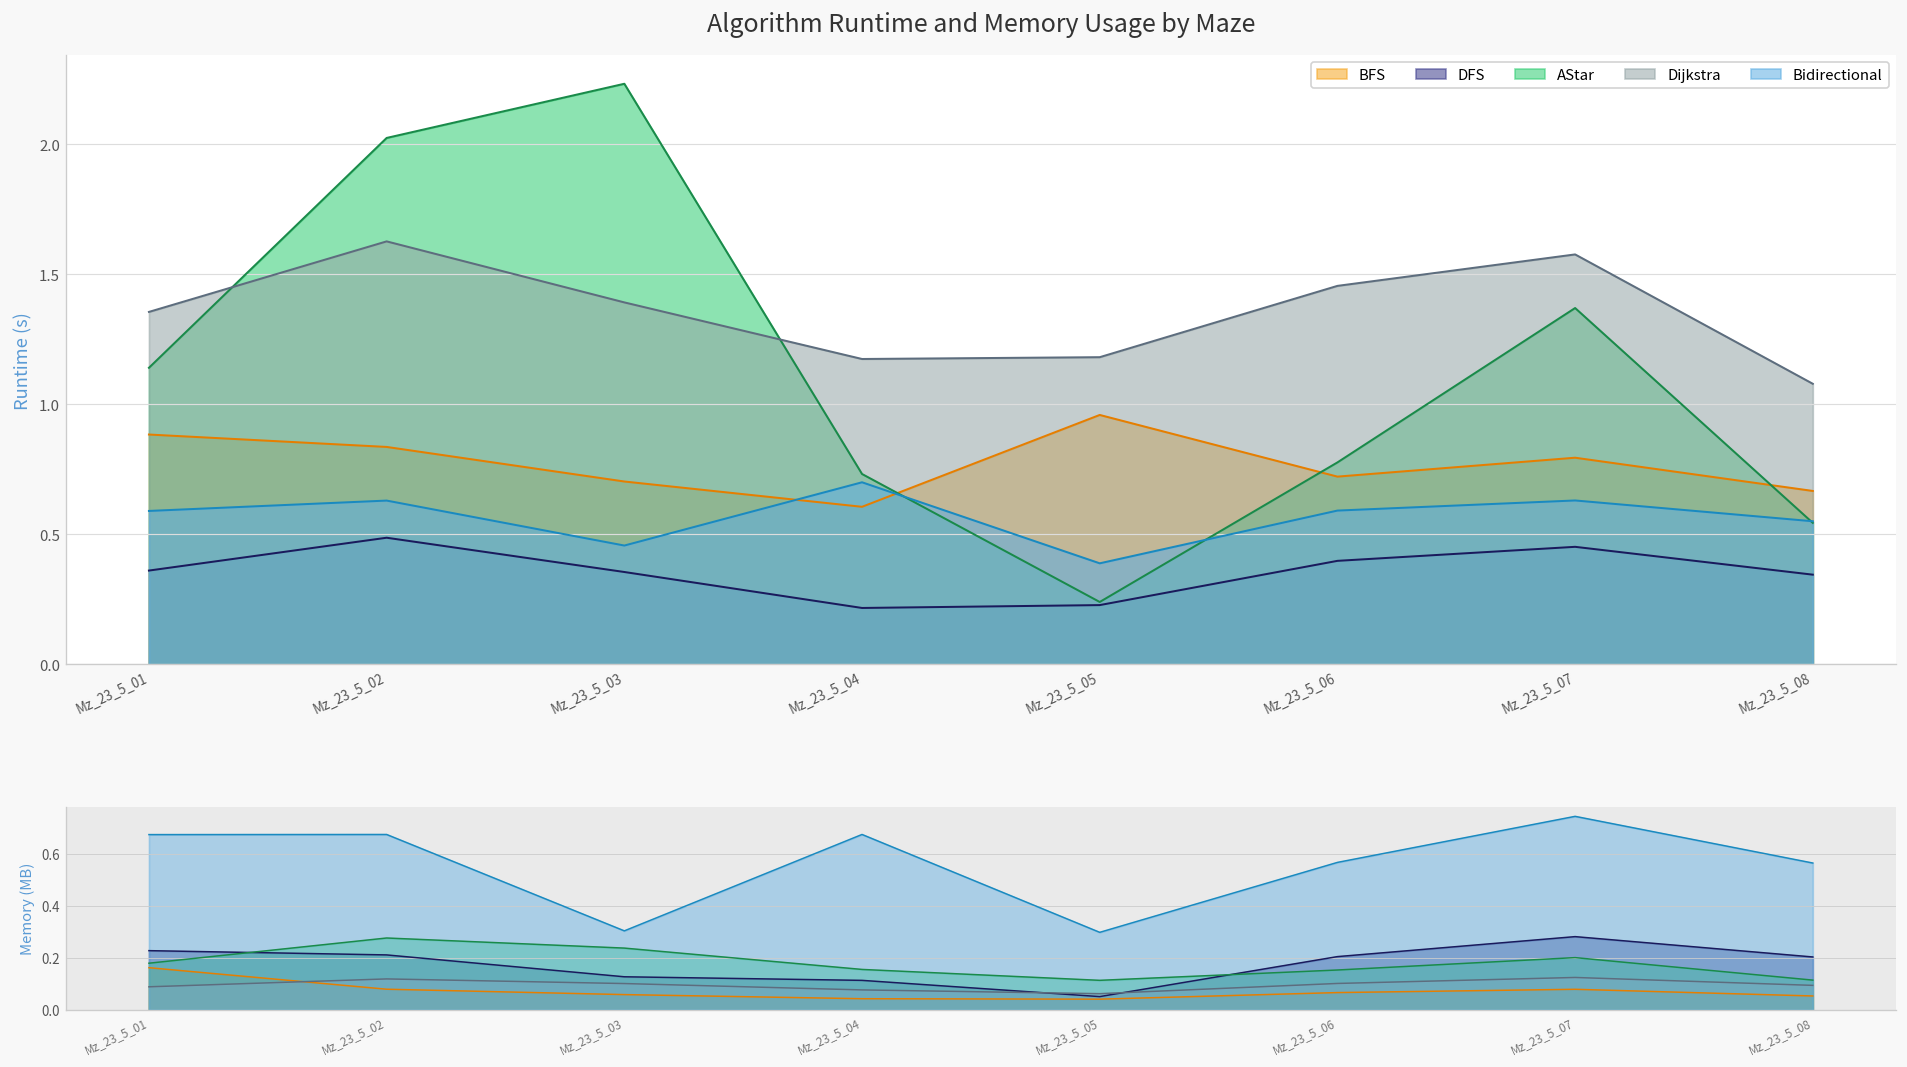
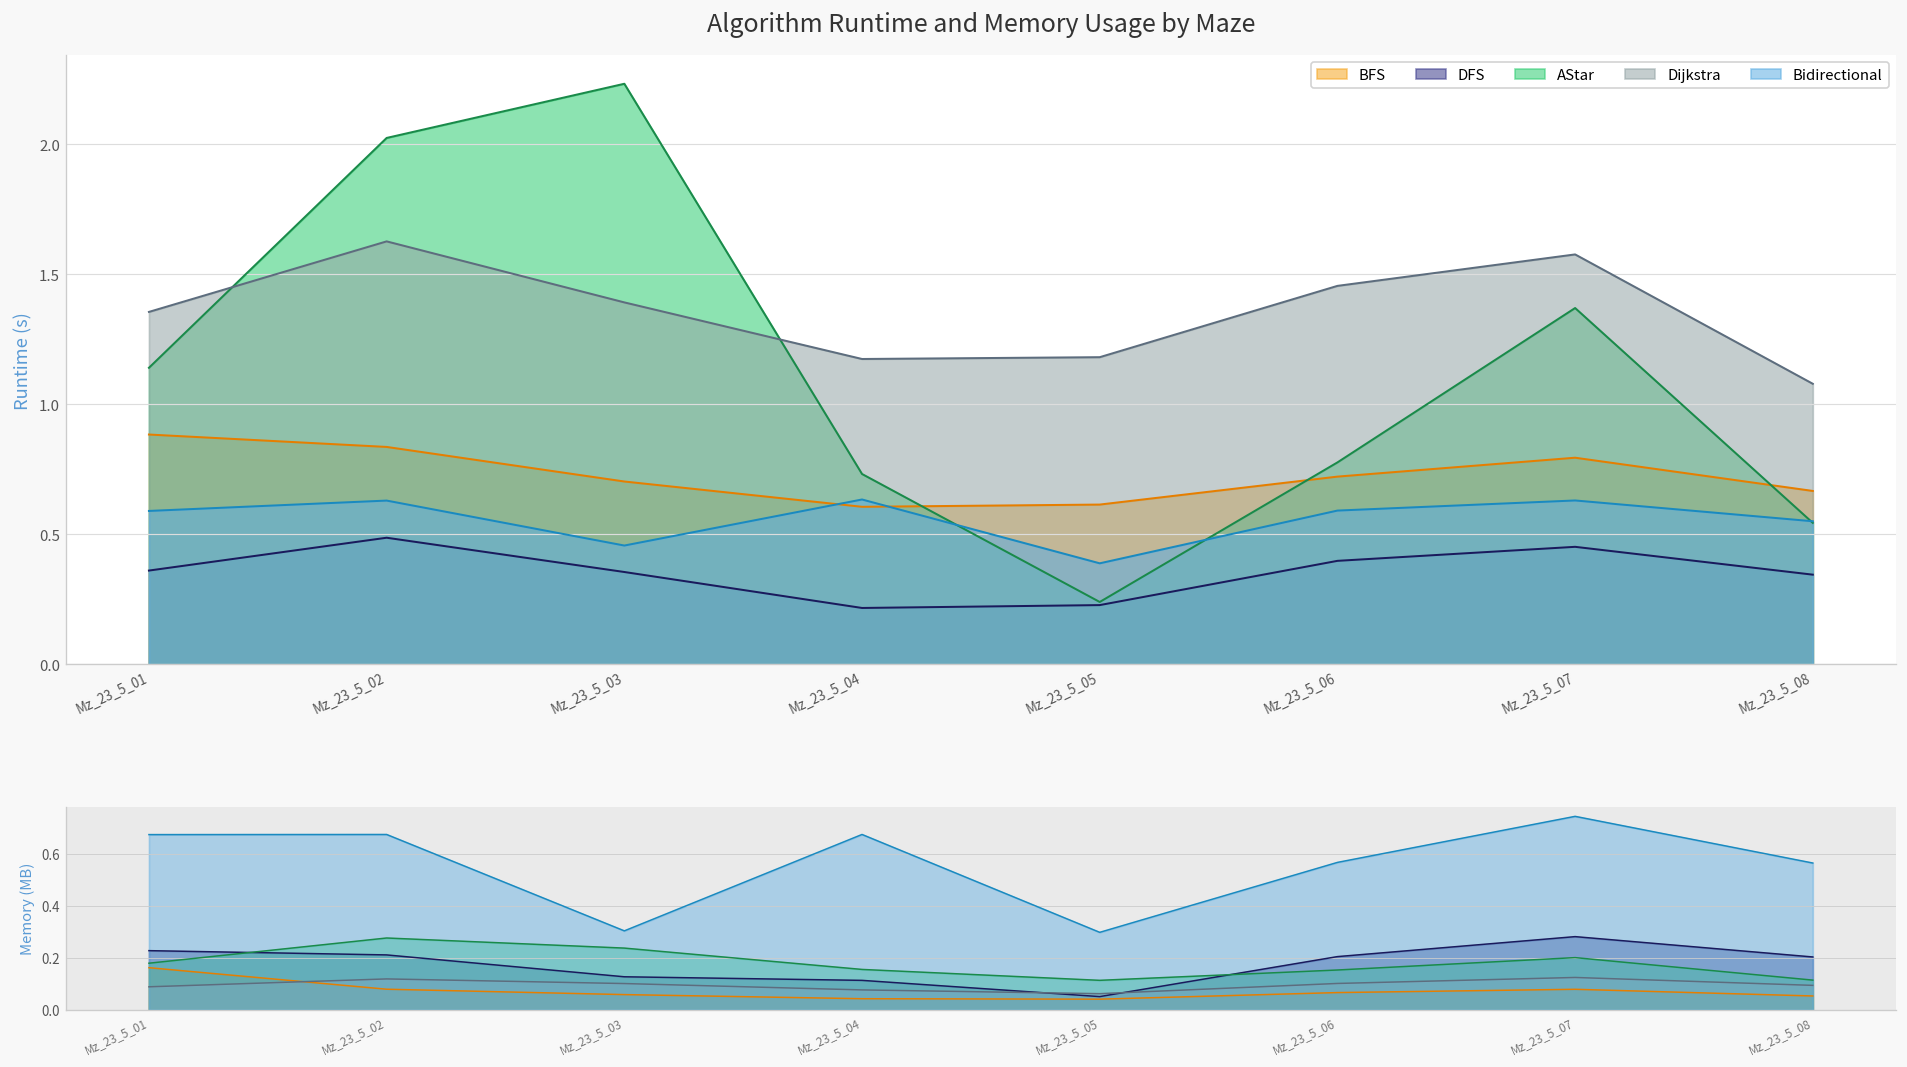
  {
    "Algorithm Runtime and Memory Usage by Maze": {
      "BFS": {
        "Mz_23_5_01": 0.88,
        "Mz_23_5_02": 0.84,
        "Mz_23_5_03": 0.70,
        "Mz_23_5_04": 0.61,
-       "Mz_23_5_05": 0.96,
+       "Mz_23_5_05": 0.61,
        "Mz_23_5_06": 0.72,
        "Mz_23_5_07": 0.79,
        "Mz_23_5_08": 0.67
      },
      "DFS": {
        "Mz_23_5_01": 0.36,
        "Mz_23_5_02": 0.49,
        "Mz_23_5_03": 0.36,
        "Mz_23_5_04": 0.22,
        "Mz_23_5_05": 0.23,
        "Mz_23_5_06": 0.40,
        "Mz_23_5_07": 0.45,
        "Mz_23_5_08": 0.34
      },
      "AStar": {
        "Mz_23_5_01": 1.14,
        "Mz_23_5_02": 2.02,
        "Mz_23_5_03": 2.23,
        "Mz_23_5_04": 0.73,
        "Mz_23_5_05": 0.24,
        "Mz_23_5_06": 0.78,
        "Mz_23_5_07": 1.37
      },
      "Dijkstra": {
        "Mz_23_5_01": 1.36,
        "Mz_23_5_02": 1.63,
        "Mz_23_5_03": 1.39,
        "Mz_23_5_04": 1.17,
        "Mz_23_5_05": 1.18,
        "Mz_23_5_06": 1.46,
        "Mz_23_5_07": 1.58,
        "Mz_23_5_08": 1.08
      },
      "Bidirectional": {
        "Mz_23_5_01": 0.59,
        "Mz_23_5_02": 0.63,
        "Mz_23_5_03": 0.46,
-       "Mz_23_5_04": 0.70,
+       "Mz_23_5_04": 0.63,
        "Mz_23_5_05": 0.39,
        "Mz_23_5_06": 0.59,
        "Mz_23_5_07": 0.63
      }
    }
  }
